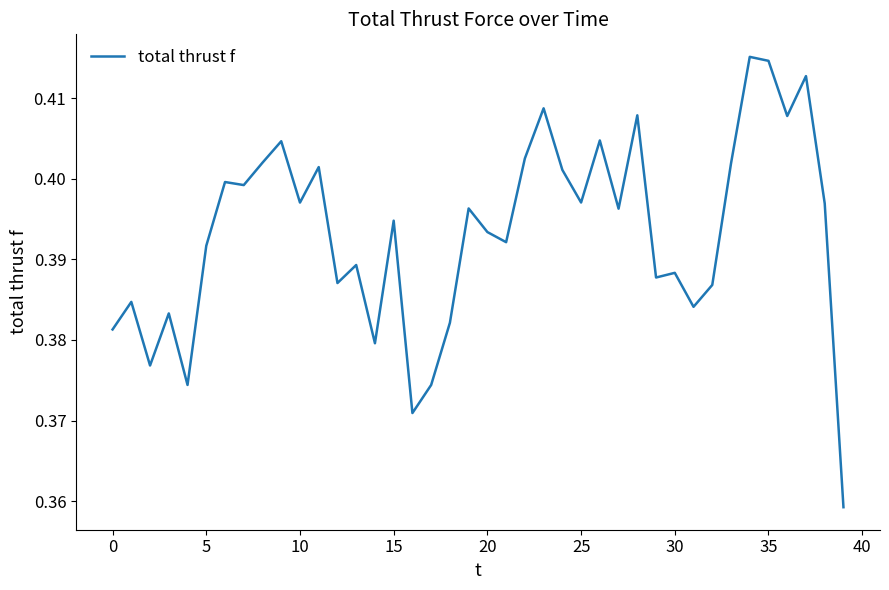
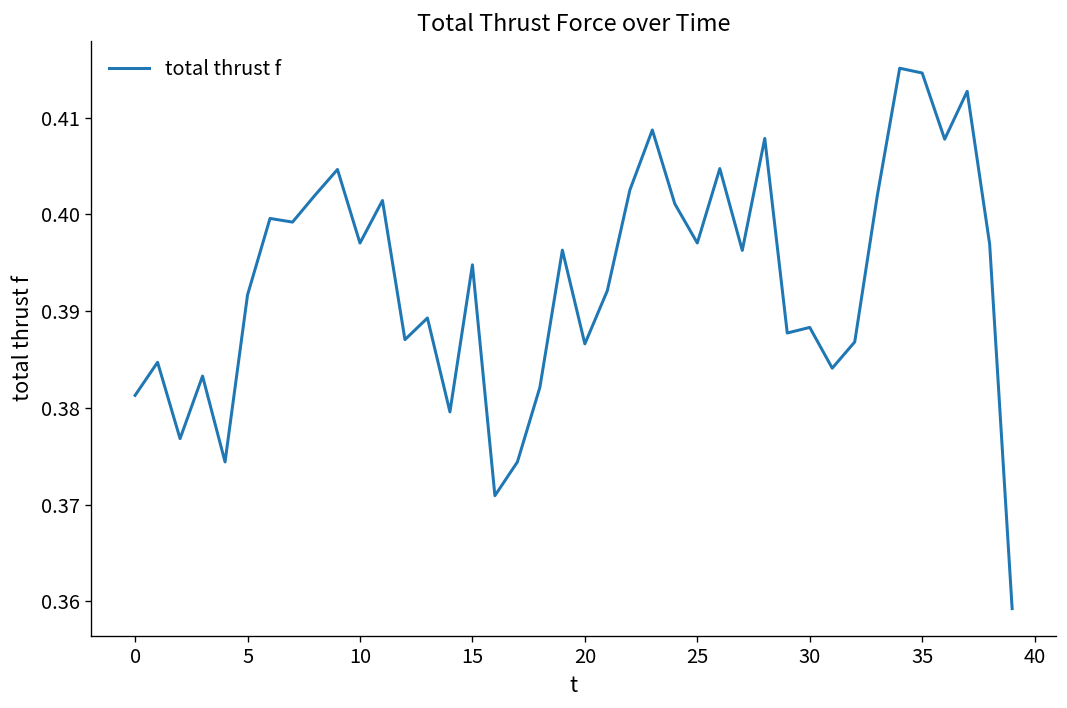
  {
    "0": 0.381,
    "5": 0.392,
    "10": 0.397,
    "15": 0.395,
-   "20": 0.393,
+   "20": 0.387,
    "25": 0.397,
    "30": 0.388,
    "35": 0.415
  }
